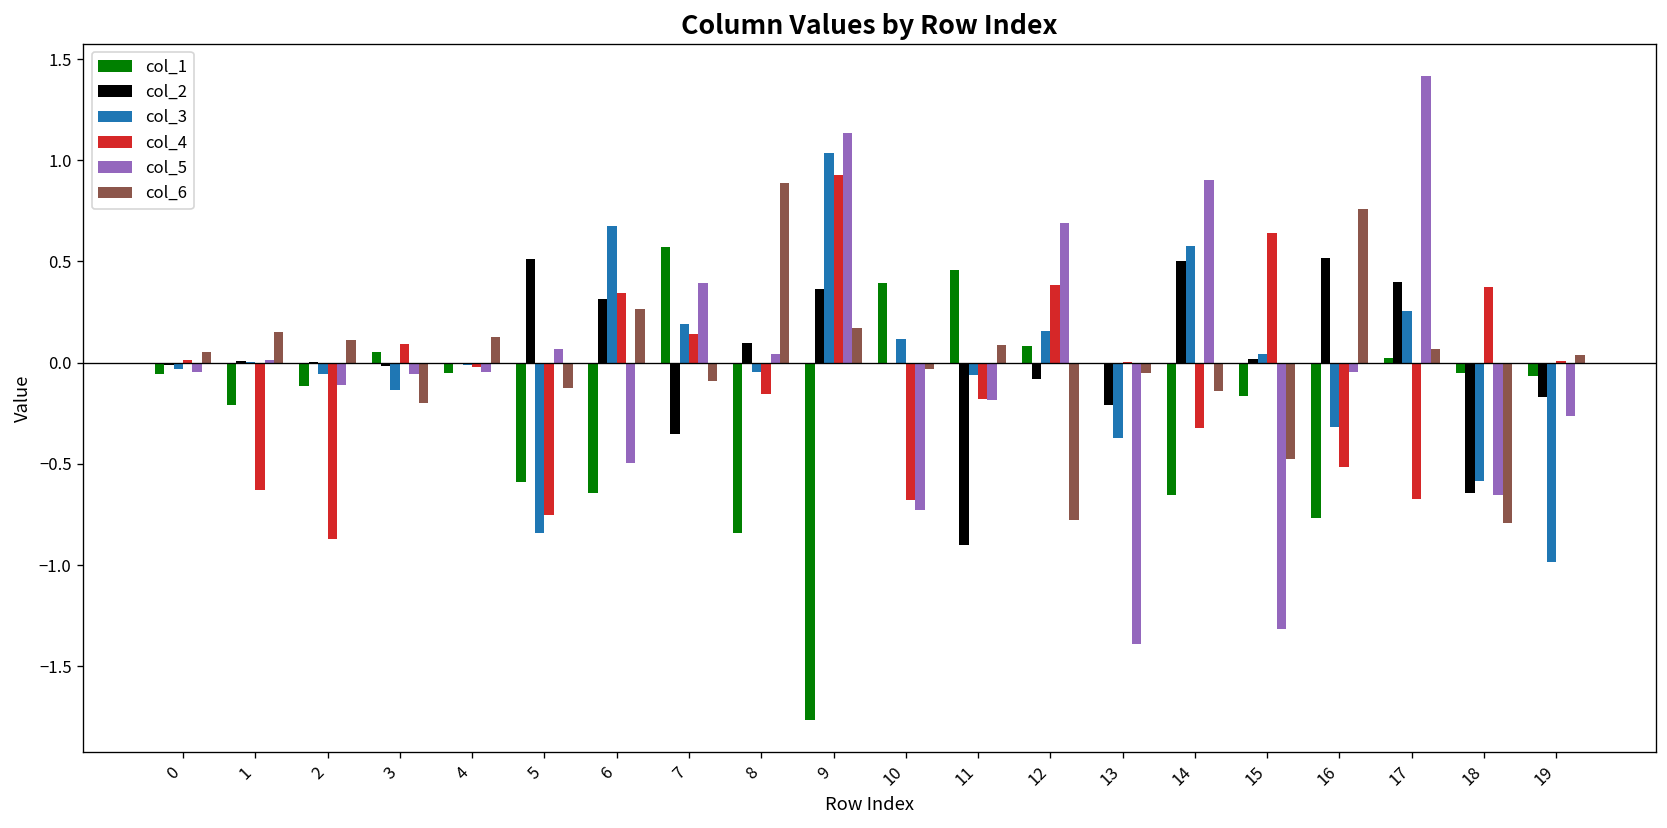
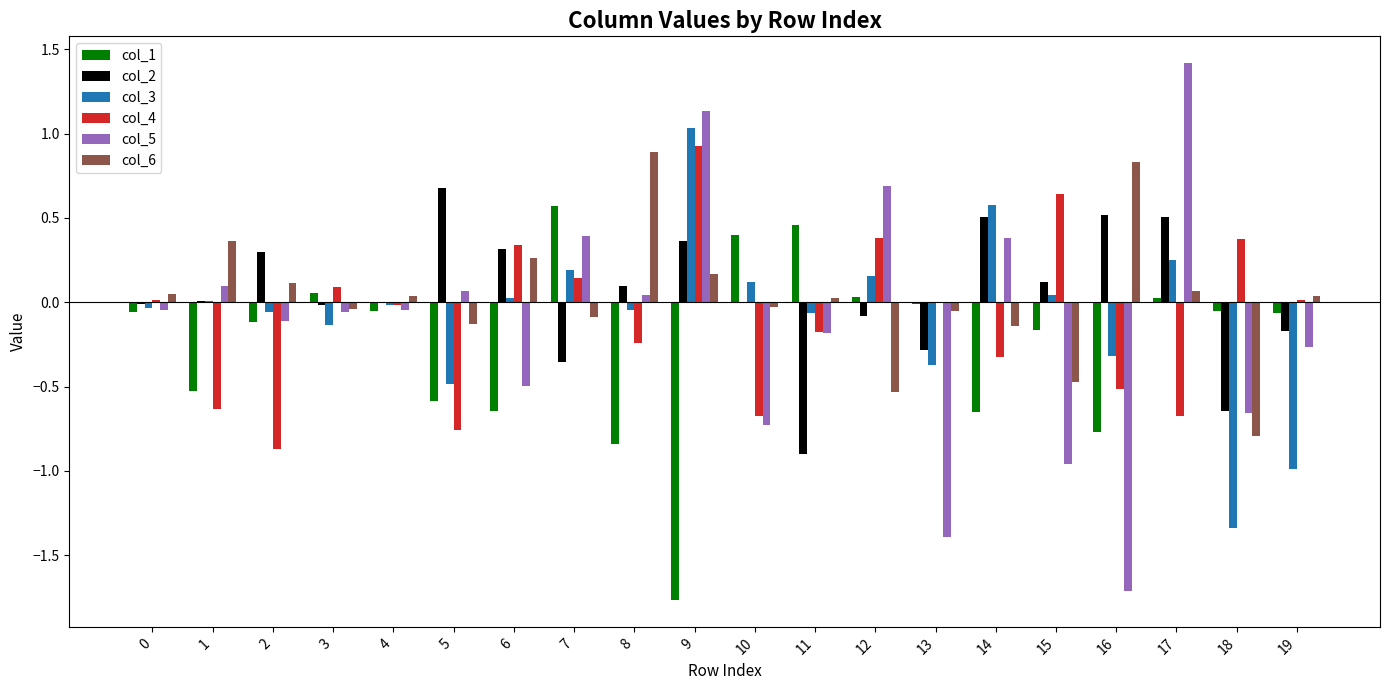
  {
    "col_1": {
      "0": -0.06,
-     "1": -0.21,
+     "1": -0.53,
      "2": -0.12,
      "3": 0.05,
      "4": -0.05,
      "5": -0.59,
      "6": -0.64,
      "7": 0.57,
      "8": -0.84,
      "9": -1.76,
      "10": 0.40,
      "11": 0.46,
-     "12": 0.08,
+     "12": 0.03,
      "14": -0.65,
      "15": -0.16,
      "16": -0.77,
      "17": 0.02,
      "18": -0.05,
      "19": -0.07
    },
    "col_2": {
-     "2": 0.01,
-     "5": 0.51,
+     "2": 0.30,
+     "5": 0.67,
      "6": 0.31,
      "7": -0.35,
      "8": 0.10,
      "9": 0.36,
      "11": -0.90,
      "12": -0.08,
-     "13": -0.21,
+     "13": -0.28,
      "14": 0.50,
-     "15": 0.02,
+     "15": 0.12,
      "16": 0.52,
-     "17": 0.40,
+     "17": 0.51,
      "18": -0.64,
      "19": -0.17
    },
    "col_3": {
      "0": -0.03,
      "2": -0.06,
      "3": -0.14,
-     "5": -0.84,
-     "6": 0.68,
+     "5": -0.48,
+     "6": 0.03,
      "7": 0.19,
      "8": -0.05,
      "9": 1.03,
      "10": 0.12,
      "11": -0.06,
      "12": 0.16,
      "13": -0.37,
      "14": 0.58,
      "15": 0.04,
      "16": -0.32,
      "17": 0.25,
-     "18": -0.59,
+     "18": -1.34,
      "19": -0.99
    },
    "col_4": {
      "1": -0.63,
      "2": -0.87,
      "3": 0.09,
      "4": -0.02,
      "5": -0.75,
      "6": 0.34,
      "7": 0.14,
-     "8": -0.16,
+     "8": -0.24,
      "9": 0.93,
      "10": -0.68,
      "11": -0.18,
      "12": 0.38,
      "14": -0.32,
      "15": 0.64,
      "16": -0.52,
      "17": -0.67,
      "18": 0.37
    },
    "col_5": {
      "0": -0.05,
-     "1": 0.01,
+     "1": 0.09,
      "2": -0.11,
      "3": -0.06,
      "4": -0.05,
      "5": 0.07,
      "6": -0.49,
      "7": 0.39,
      "8": 0.05,
      "9": 1.13,
      "10": -0.73,
      "11": -0.18,
      "12": 0.69,
      "13": -1.39,
-     "14": 0.90,
-     "15": -1.31,
-     "16": -0.04,
+     "14": 0.38,
+     "15": -0.96,
+     "16": -1.71,
      "17": 1.42,
      "18": -0.66,
      "19": -0.26
    },
    "col_6": {
      "0": 0.05,
-     "1": 0.15,
+     "1": 0.36,
      "2": 0.11,
-     "3": -0.20,
-     "4": 0.13,
+     "3": -0.04,
+     "4": 0.04,
      "5": -0.13,
      "6": 0.26,
      "7": -0.09,
      "8": 0.89,
      "9": 0.17,
      "10": -0.03,
-     "11": 0.09,
-     "12": -0.78,
+     "11": 0.03,
+     "12": -0.53,
      "13": -0.05,
      "14": -0.14,
      "15": -0.48,
-     "16": 0.76,
+     "16": 0.83,
      "17": 0.07,
      "18": -0.79,
      "19": 0.04
    }
  }
